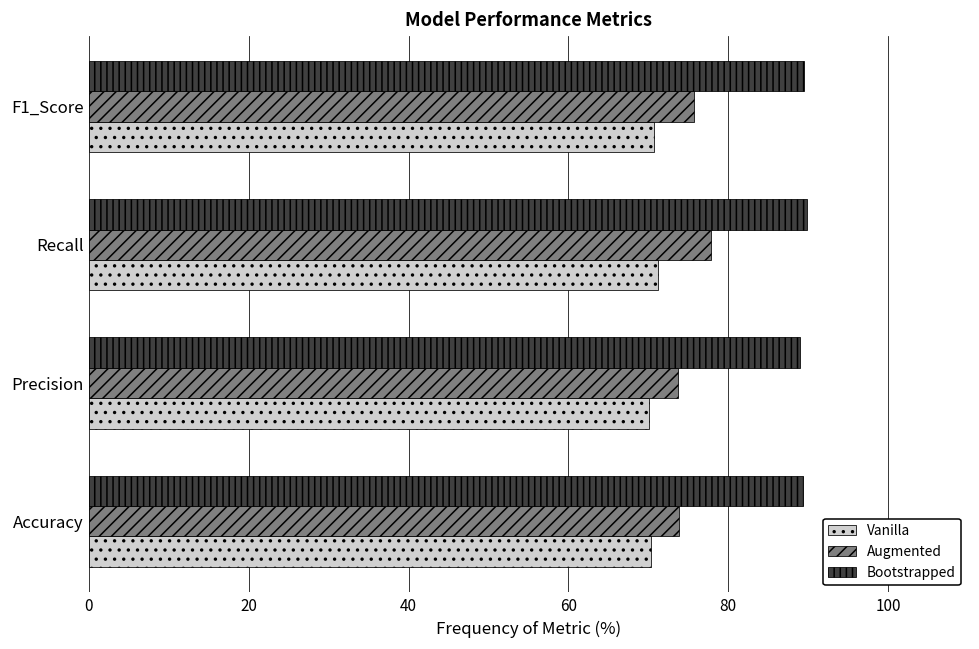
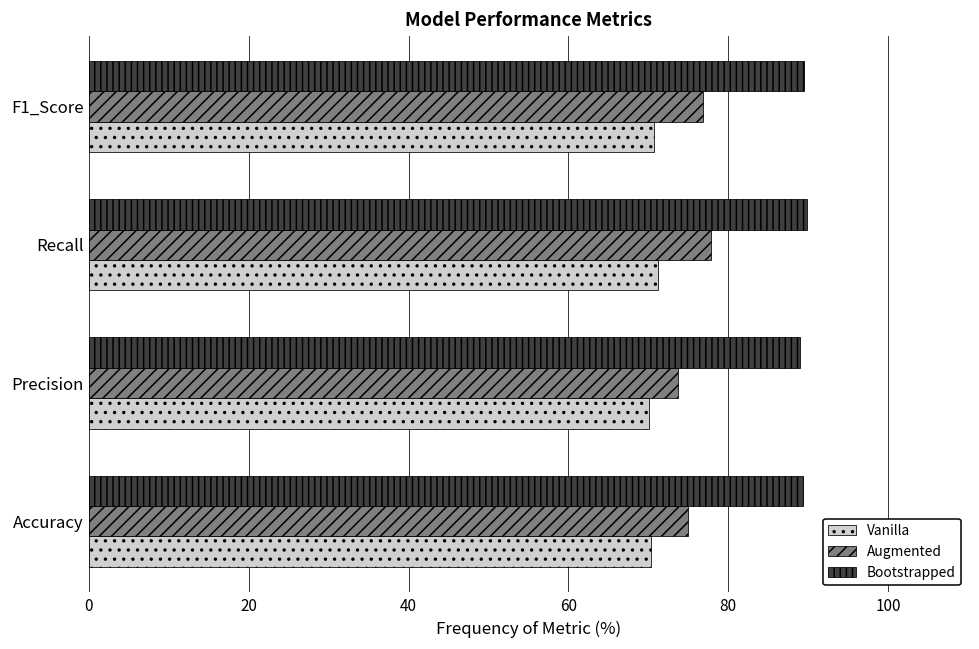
  {
    "Vanilla": {
      "F1_Score": 71,
      "Recall": 71,
      "Precision": 70,
      "Accuracy": 70
    },
    "Augmented": {
-     "F1_Score": 76,
+     "F1_Score": 77,
      "Recall": 78,
      "Precision": 74,
-     "Accuracy": 74
+     "Accuracy": 75
    },
    "Bootstrapped": {
      "F1_Score": 89,
      "Recall": 90,
      "Precision": 89,
      "Accuracy": 89
    }
  }
